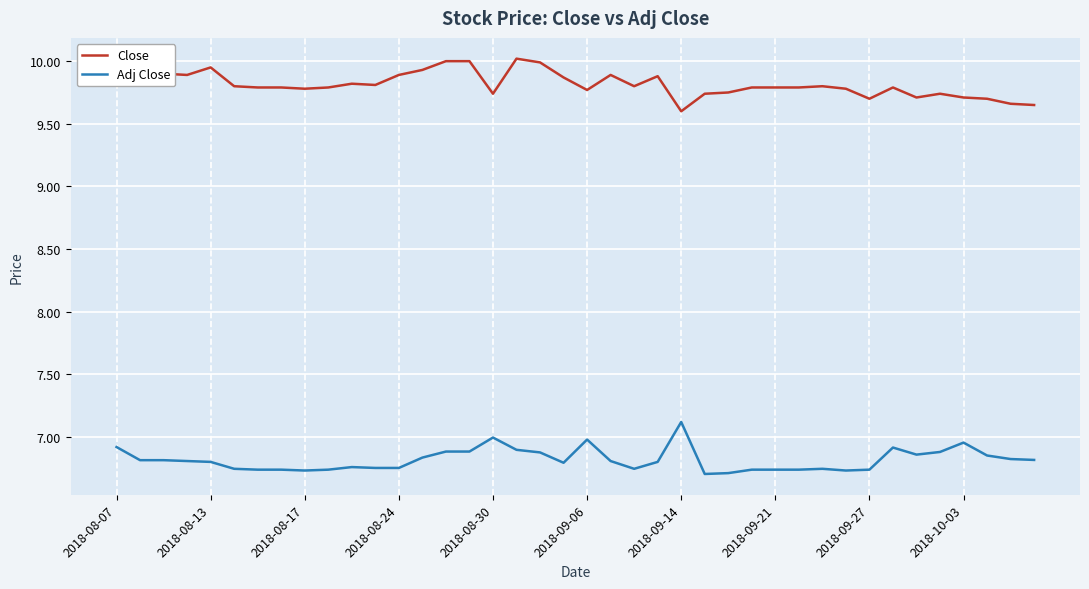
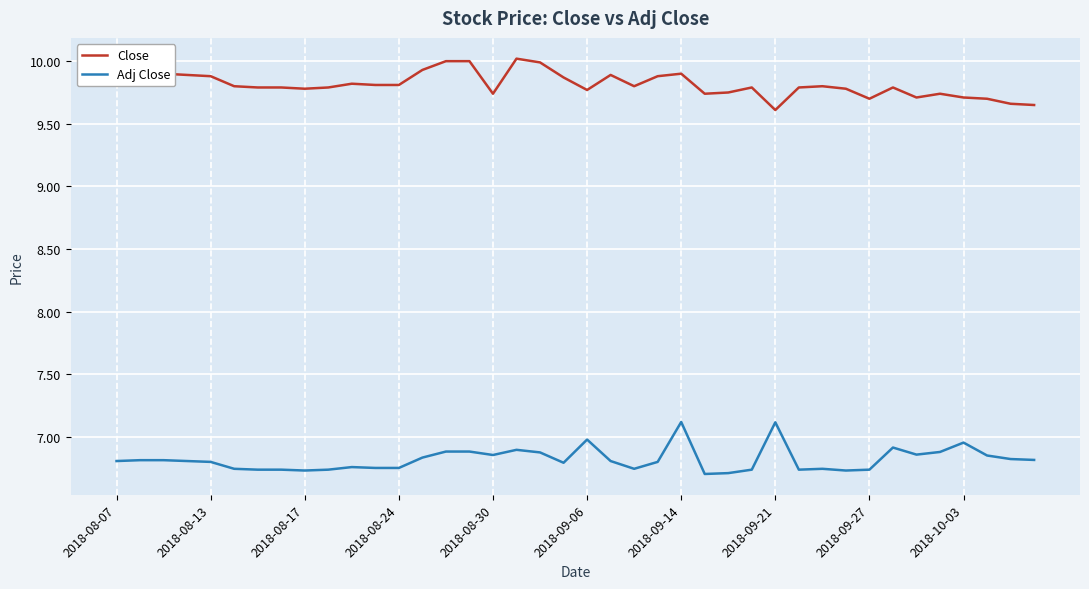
  {
    "Close": {
-     "2018-08-13": 9.95,
+     "2018-08-13": 9.88,
      "2018-08-17": 9.78,
-     "2018-08-24": 9.89,
+     "2018-08-24": 9.81,
      "2018-08-30": 9.74,
      "2018-09-06": 9.77,
-     "2018-09-14": 9.6,
-     "2018-09-21": 9.79,
+     "2018-09-14": 9.9,
+     "2018-09-21": 9.61,
      "2018-09-27": 9.70,
      "2018-10-03": 9.71
    },
    "Adj Close": {
-     "2018-08-07": 6.92,
+     "2018-08-07": 6.81,
      "2018-08-13": 6.80,
      "2018-08-17": 6.73,
      "2018-08-24": 6.75,
-     "2018-08-30": 7.00,
+     "2018-08-30": 6.86,
      "2018-09-06": 6.98,
      "2018-09-14": 7.12,
-     "2018-09-21": 6.74,
+     "2018-09-21": 7.12,
      "2018-09-27": 6.74,
      "2018-10-03": 6.96
    }
  }
